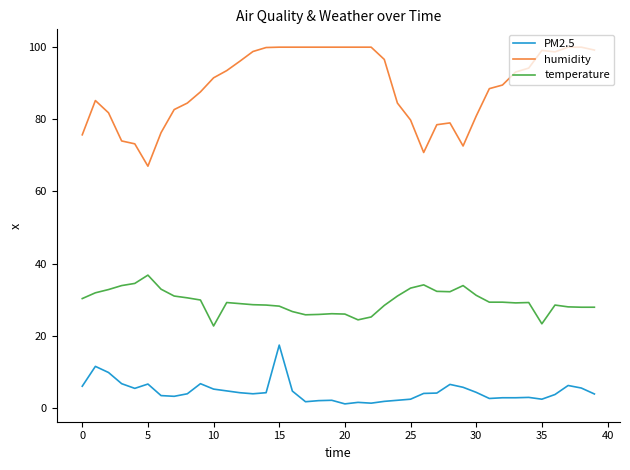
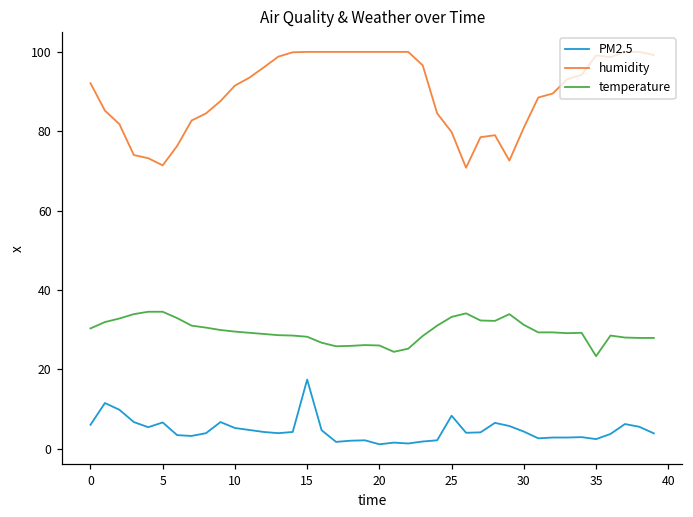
  {
    "PM2.5": {
      "0": 6,
      "5": 7,
      "10": 5,
      "15": 17,
      "20": 1,
-     "25": 2,
+     "25": 8,
      "30": 4,
      "35": 2
    },
    "humidity": {
-     "0": 76,
-     "5": 67,
+     "0": 92,
+     "5": 71,
      "10": 92,
      "15": 100,
      "20": 100,
      "25": 80,
      "30": 81
    },
    "temperature": {
      "0": 30,
-     "5": 37,
-     "10": 23,
+     "5": 35,
+     "10": 30,
      "15": 28,
      "20": 26,
      "25": 33,
      "30": 31,
      "35": 23
    }
  }
